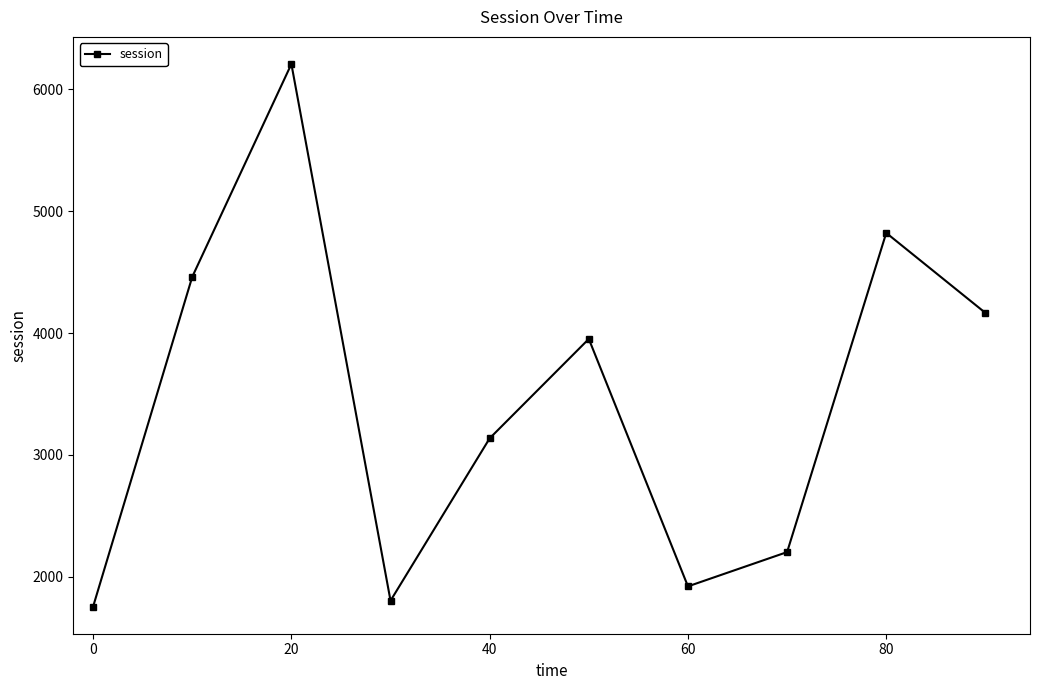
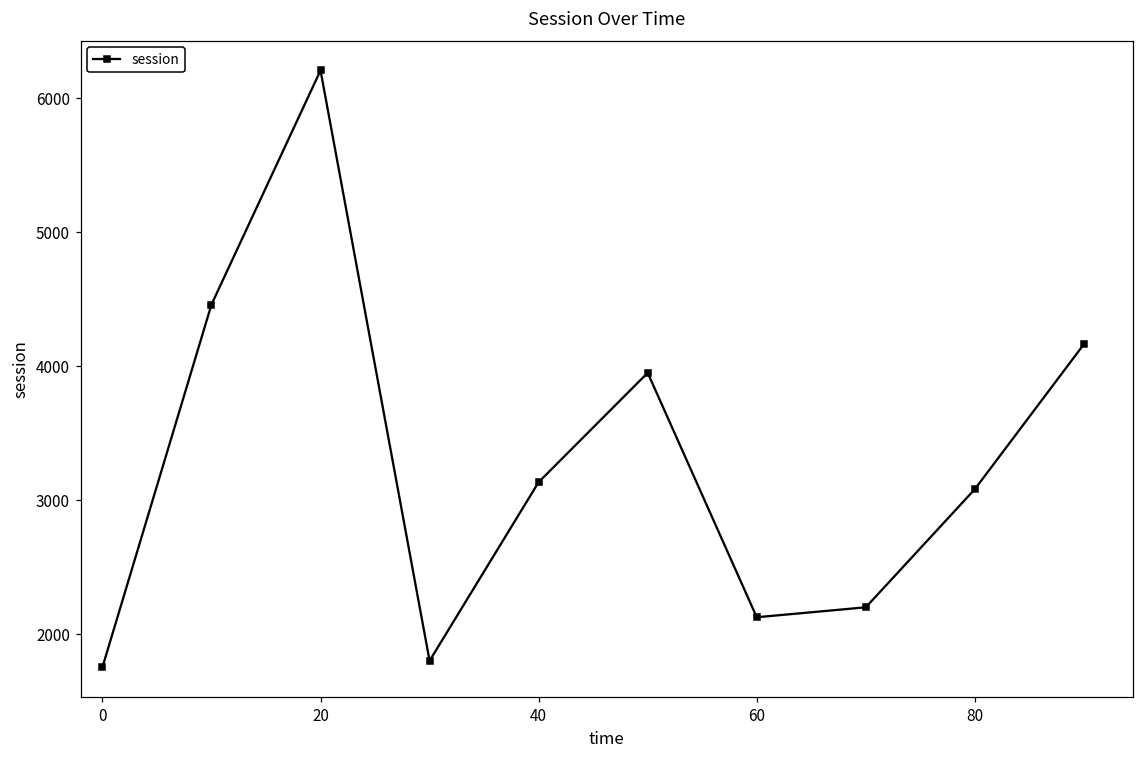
  {
    "0": 1750,
    "20": 6210,
    "40": 3140,
-   "60": 1920,
-   "80": 4820
+   "60": 2130,
+   "80": 3080
  }
